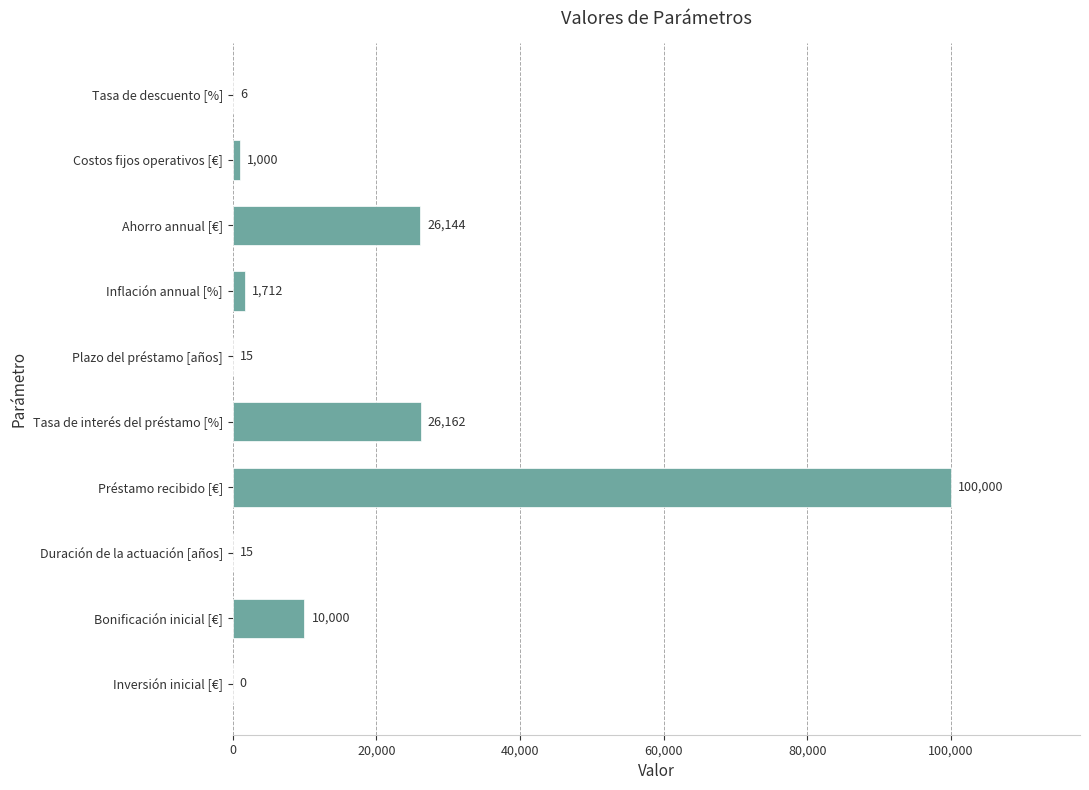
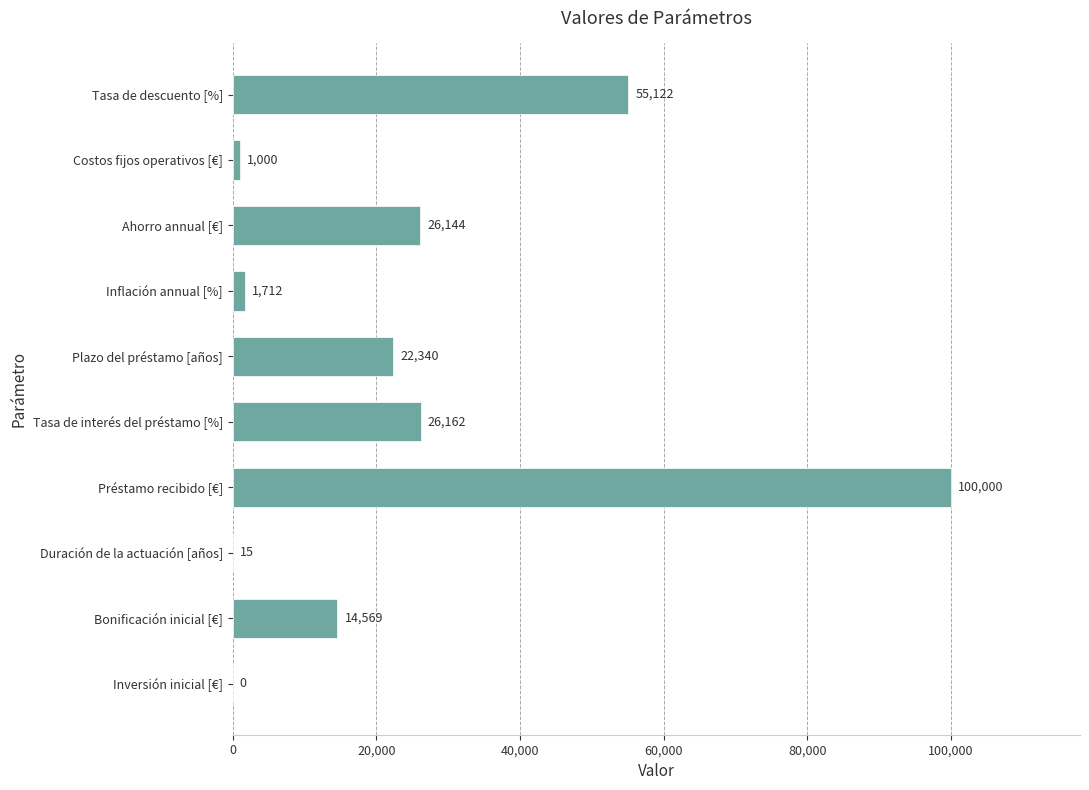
  {
-   "Tasa de descuento [%]": "6",
+   "Tasa de descuento [%]": "55,122",
    "Costos fijos operativos [€]": "1,000",
    "Ahorro annual [€]": "26,144",
    "Inflación annual [%]": "1,712",
-   "Plazo del préstamo [años]": "15",
+   "Plazo del préstamo [años]": "22,340",
    "Tasa de interés del préstamo [%]": "26,162",
    "Préstamo recibido [€]": "100,000",
    "Duración de la actuación [años]": "15",
-   "Bonificación inicial [€]": "10,000",
+   "Bonificación inicial [€]": "14,569",
    "Inversión inicial [€]": "0"
  }
